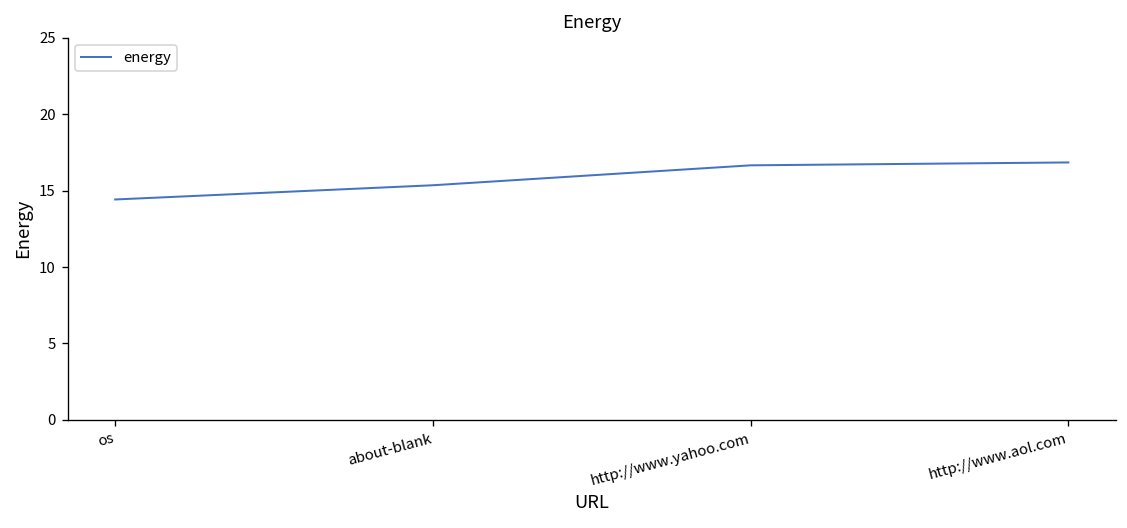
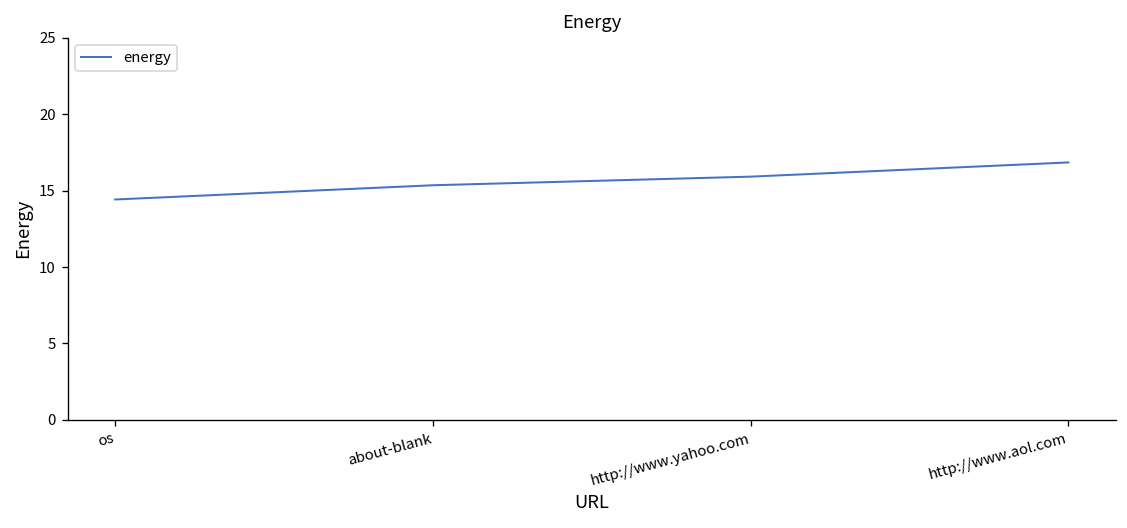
  {
    "os": 14.4,
    "about-blank": 15.3,
-   "http://www.yahoo.com": 16.6,
+   "http://www.yahoo.com": 15.9,
    "http://www.aol.com": 16.8
  }
